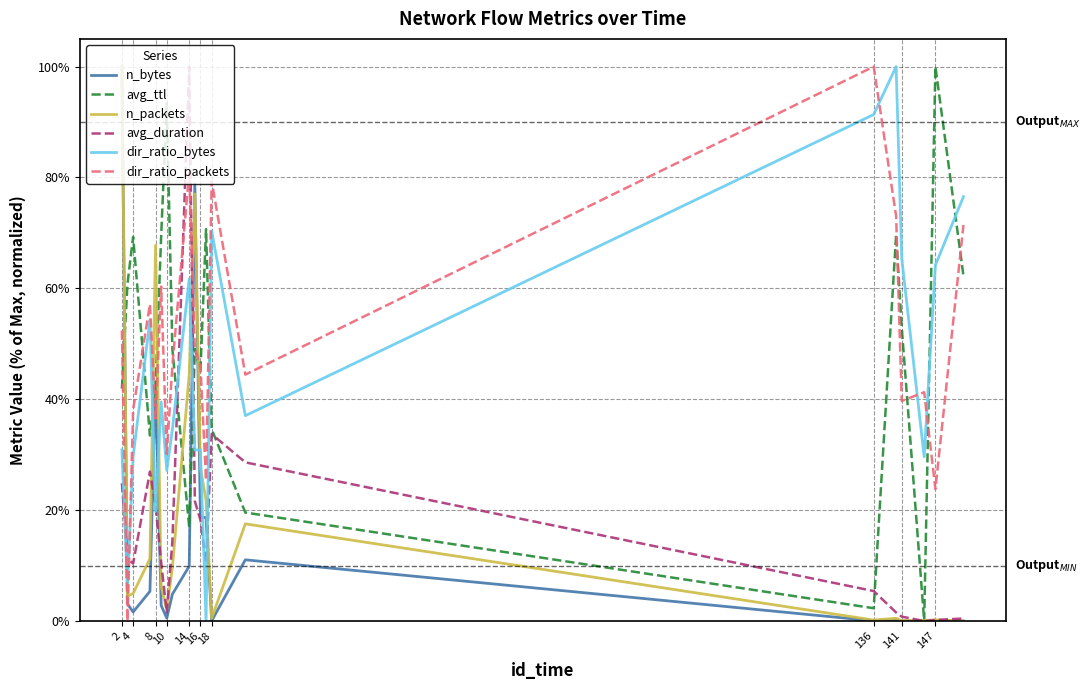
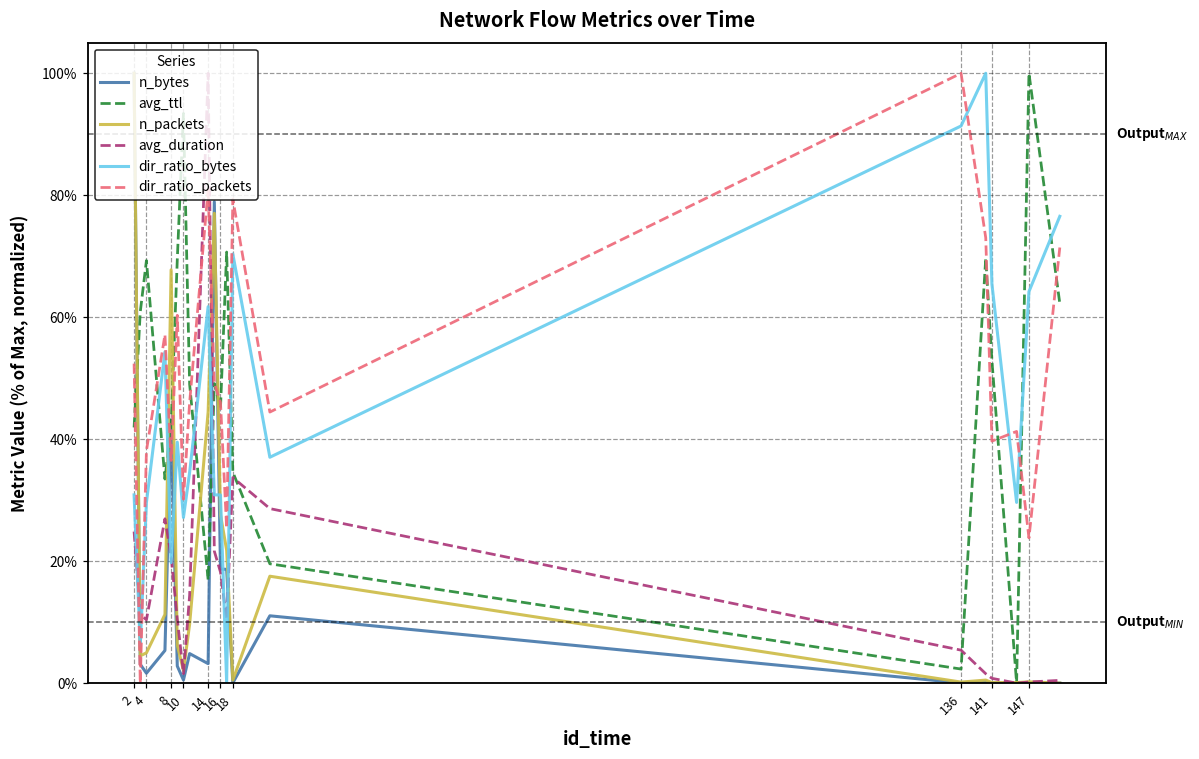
  {
    "n_bytes": {
      "4": "2%",
      "8": "43%",
      "10": "1%",
-     "14": "10%",
+     "14": "3%",
      "16": "19%"
    },
    "avg_ttl": {
      "2": "42%",
      "4": "69%",
      "8": "42%",
      "14": "17%",
      "16": "45%",
      "18": "35%",
      "136": "2%",
      "141": "53%",
      "147": "100%"
    },
    "n_packets": {
      "4": "5%",
      "8": "68%",
      "10": "2%",
      "14": "44%",
      "16": "28%"
    },
    "avg_duration": {
      "2": "25%",
      "4": "10%",
      "8": "21%",
      "10": "2%",
      "16": "18%",
      "18": "34%",
      "136": "5%",
      "141": "1%"
    },
    "dir_ratio_bytes": {
      "2": "31%",
      "4": "30%",
      "8": "20%",
      "10": "27%",
      "14": "62%",
      "16": "31%",
      "18": "70%",
      "136": "91%",
      "141": "65%",
      "147": "64%"
    },
    "dir_ratio_packets": {
      "2": "52%",
      "4": "38%",
      "8": "37%",
      "10": "30%",
      "16": "46%",
      "136": "100%",
      "141": "40%",
      "147": "24%"
    }
  }
